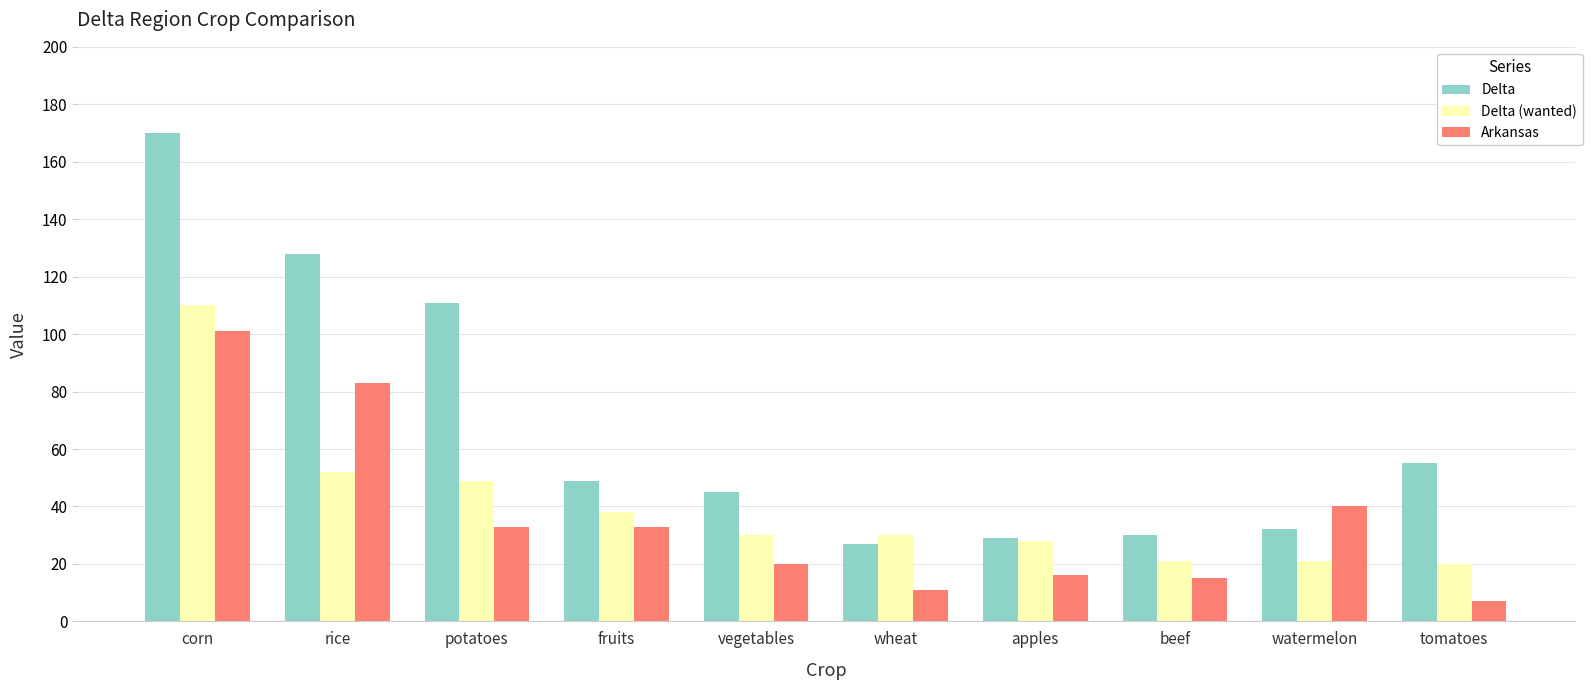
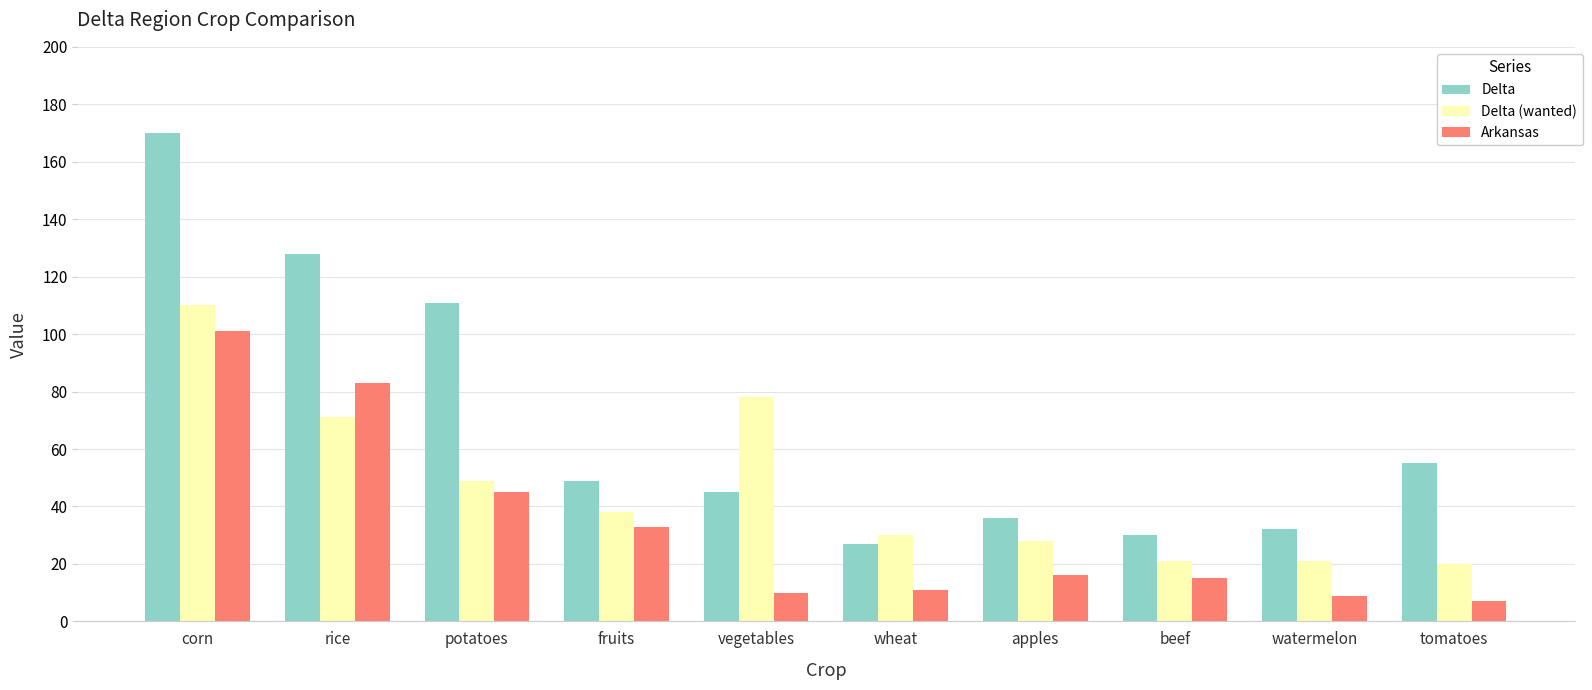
  {
    "Delta": {
      "corn": 170,
      "rice": 128,
      "potatoes": 111,
      "fruits": 49,
      "vegetables": 45,
      "wheat": 27,
-     "apples": 29,
+     "apples": 36,
      "beef": 30,
      "watermelon": 32,
      "tomatoes": 55
    },
    "Delta (wanted)": {
      "corn": 110,
-     "rice": 52,
+     "rice": 71,
      "potatoes": 49,
      "fruits": 38,
-     "vegetables": 30,
+     "vegetables": 78,
      "wheat": 30,
      "apples": 28,
      "beef": 21,
      "watermelon": 21,
      "tomatoes": 20
    },
    "Arkansas": {
      "corn": 101,
      "rice": 83,
-     "potatoes": 33,
+     "potatoes": 45,
      "fruits": 33,
-     "vegetables": 20,
+     "vegetables": 10,
      "wheat": 11,
      "apples": 16,
      "beef": 15,
-     "watermelon": 40,
+     "watermelon": 9,
      "tomatoes": 7
    }
  }
